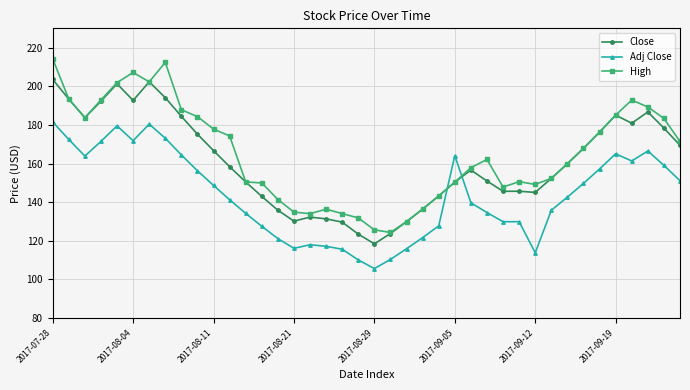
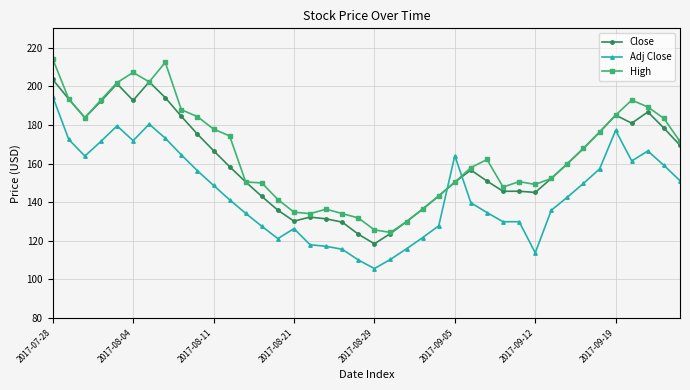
  {
    "Adj Close": {
-     "2017-07-28": 182,
+     "2017-07-28": 195,
      "2017-08-04": 172,
      "2017-08-11": 149,
-     "2017-08-21": 116,
+     "2017-08-21": 126,
      "2017-08-29": 106,
      "2017-09-05": 164,
      "2017-09-12": 114,
-     "2017-09-19": 165
+     "2017-09-19": 177
    }
  }
